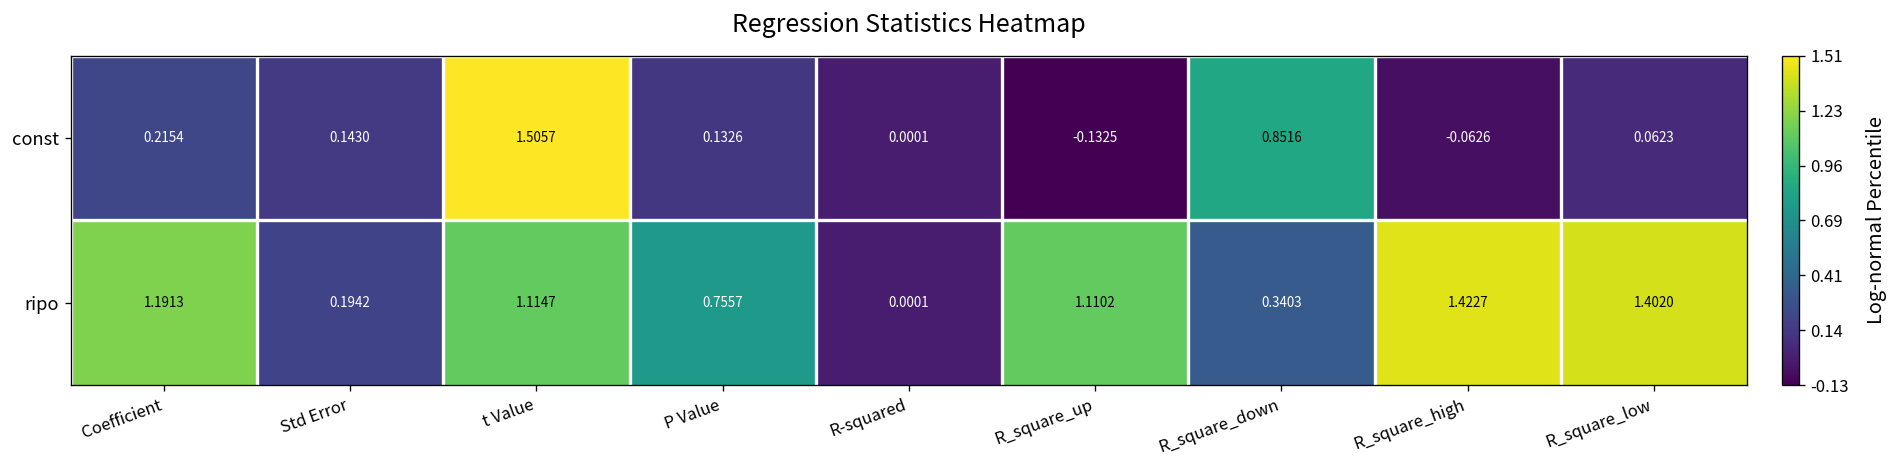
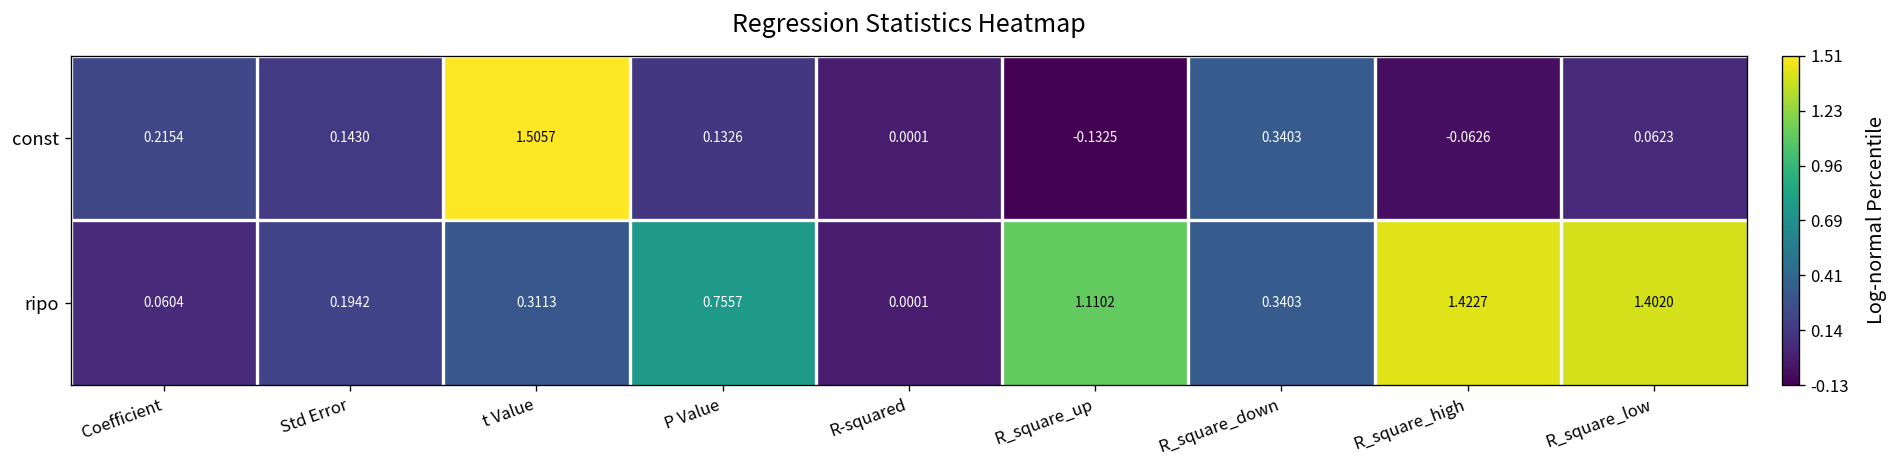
  {
    "const": {
      "Coefficient": 0.2154,
      "Std Error": 0.1430,
      "t Value": 1.5057,
      "P Value": 0.1326,
      "R-squared": 0.0001,
      "R_square_up": -0.1325,
-     "R_square_down": 0.8516,
+     "R_square_down": 0.3403,
      "R_square_high": -0.0626,
      "R_square_low": 0.0623
    },
    "ripo": {
-     "Coefficient": 1.1913,
+     "Coefficient": 0.0604,
      "Std Error": 0.1942,
-     "t Value": 1.1147,
+     "t Value": 0.3113,
      "P Value": 0.7557,
      "R-squared": 0.0001,
      "R_square_up": 1.1102,
      "R_square_down": 0.3403,
      "R_square_high": 1.4227,
      "R_square_low": 1.4020
    }
  }
